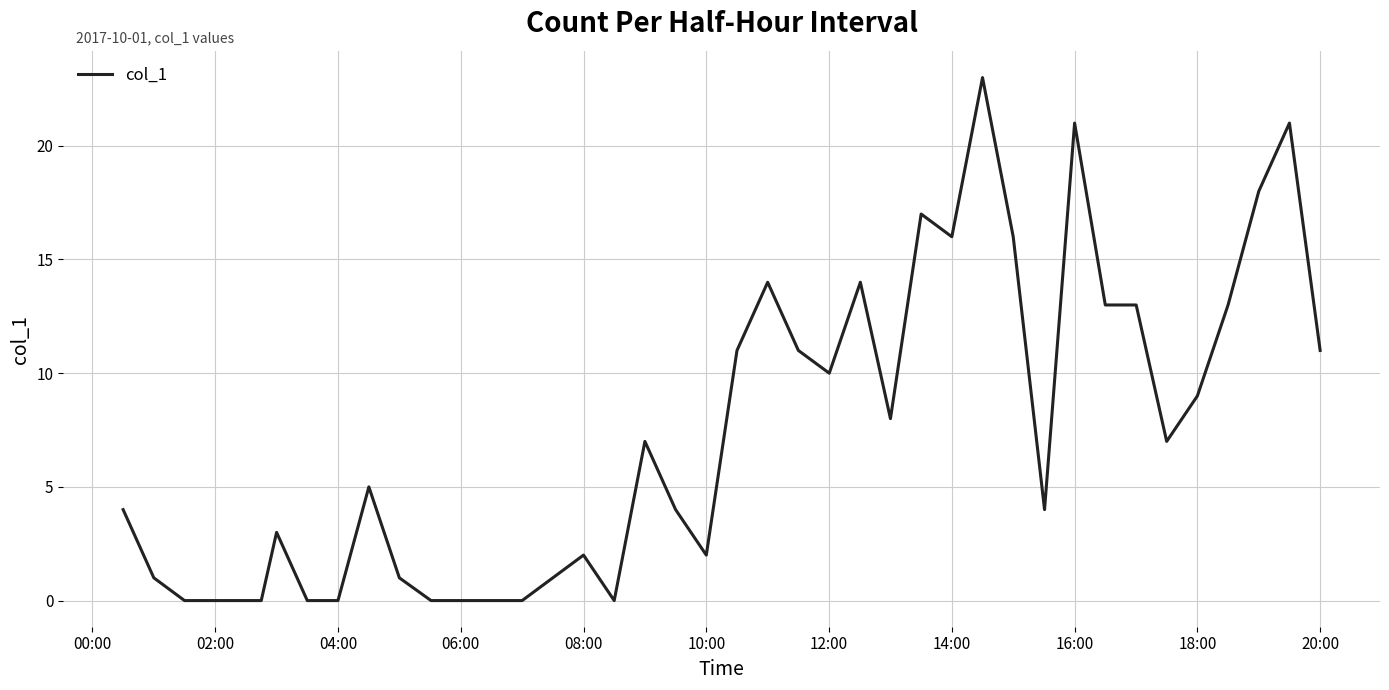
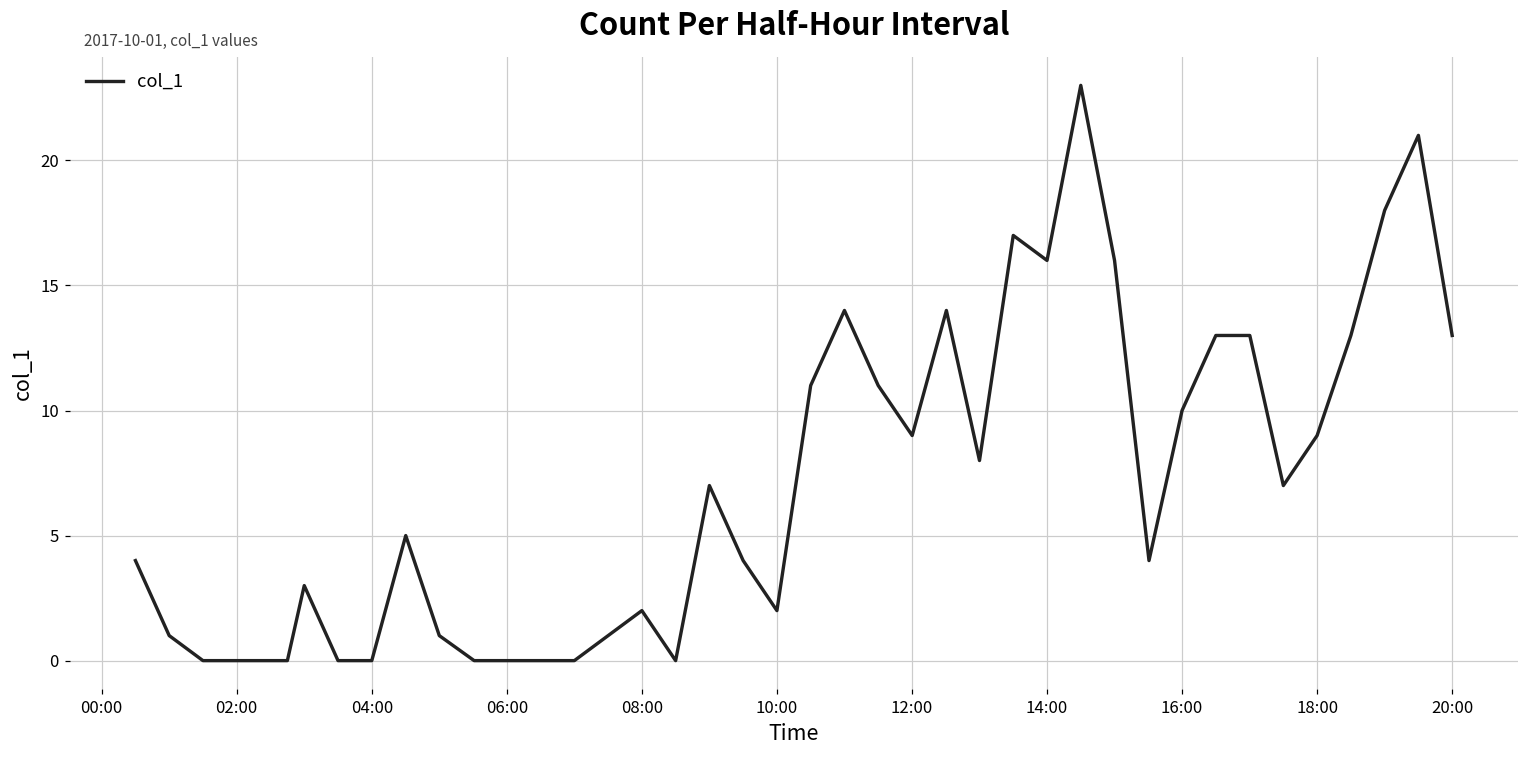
  {
    "04:00": 0,
    "06:00": 0,
    "08:00": 2,
    "10:00": 2,
-   "12:00": 10,
+   "12:00": 9,
    "14:00": 16,
-   "16:00": 21,
+   "16:00": 10,
    "18:00": 9,
-   "20:00": 11
+   "20:00": 13
  }
